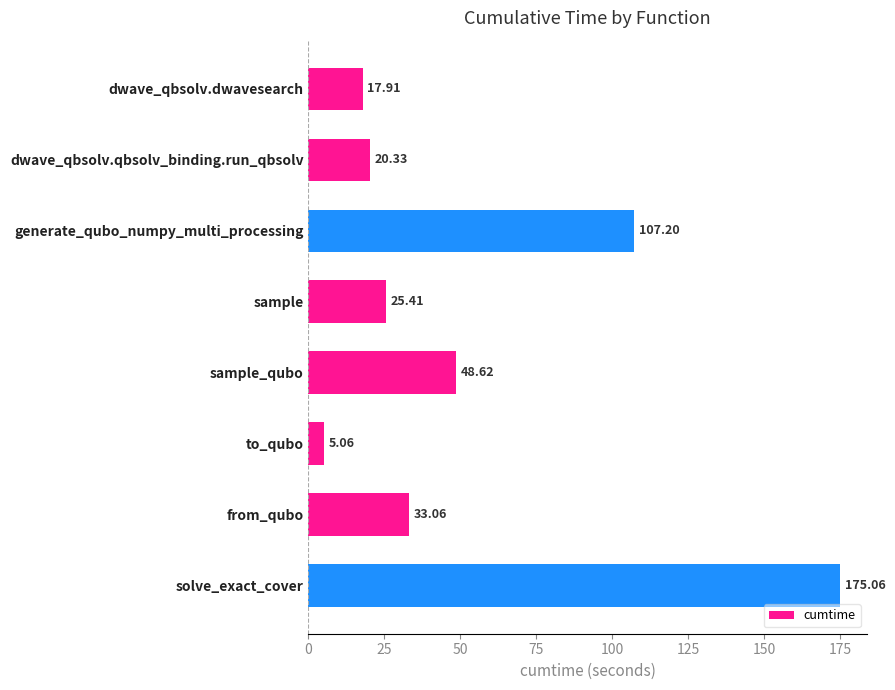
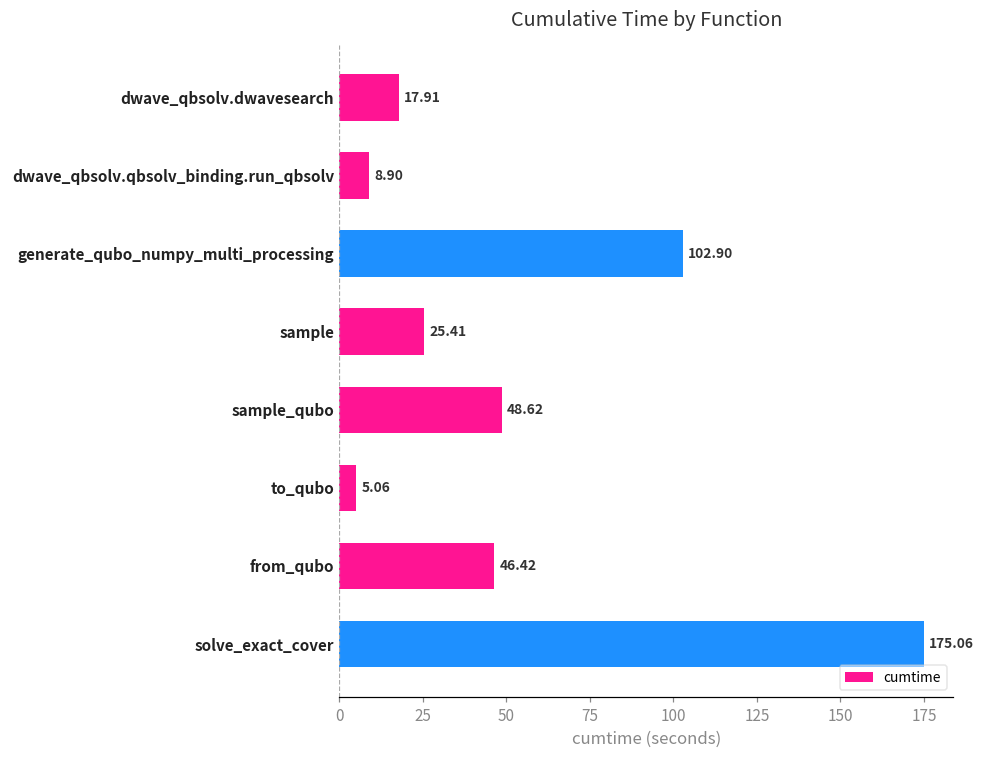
  {
    "dwave_qbsolv.dwavesearch": 17.91,
-   "dwave_qbsolv.qbsolv_binding.run_qbsolv": 20.33,
-   "generate_qubo_numpy_multi_processing": 107.20,
+   "dwave_qbsolv.qbsolv_binding.run_qbsolv": 8.90,
+   "generate_qubo_numpy_multi_processing": 102.90,
    "sample": 25.41,
    "sample_qubo": 48.62,
    "to_qubo": 5.06,
-   "from_qubo": 33.06,
+   "from_qubo": 46.42,
    "solve_exact_cover": 175.06
  }
